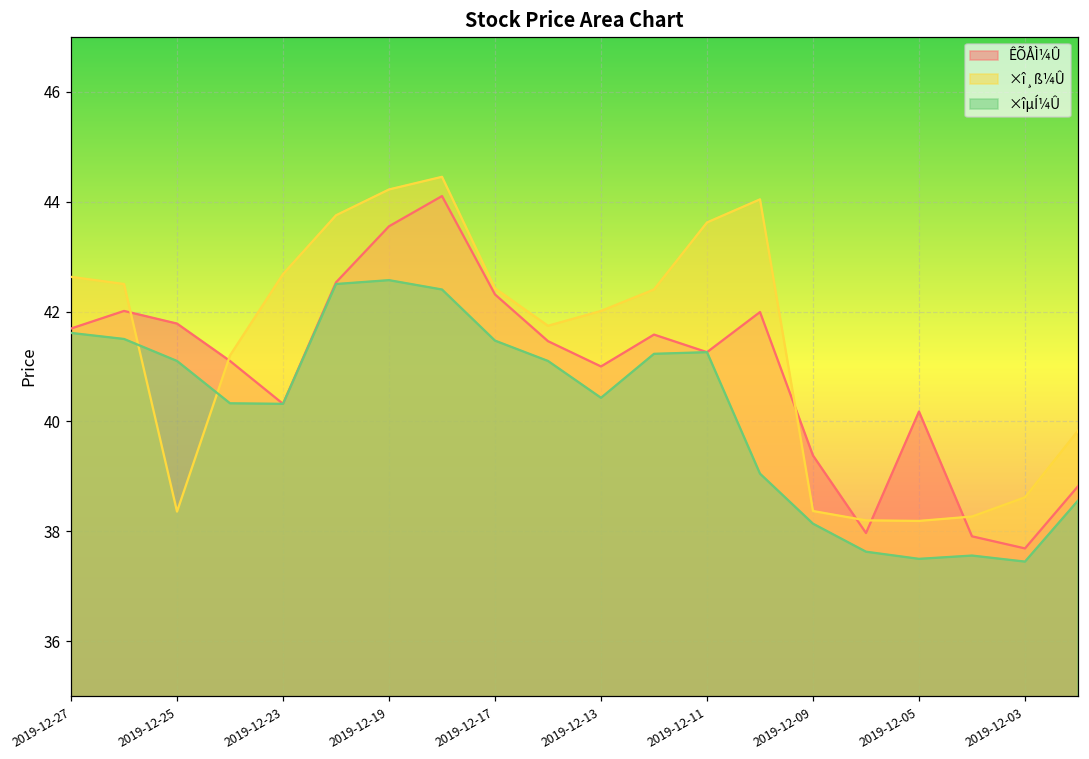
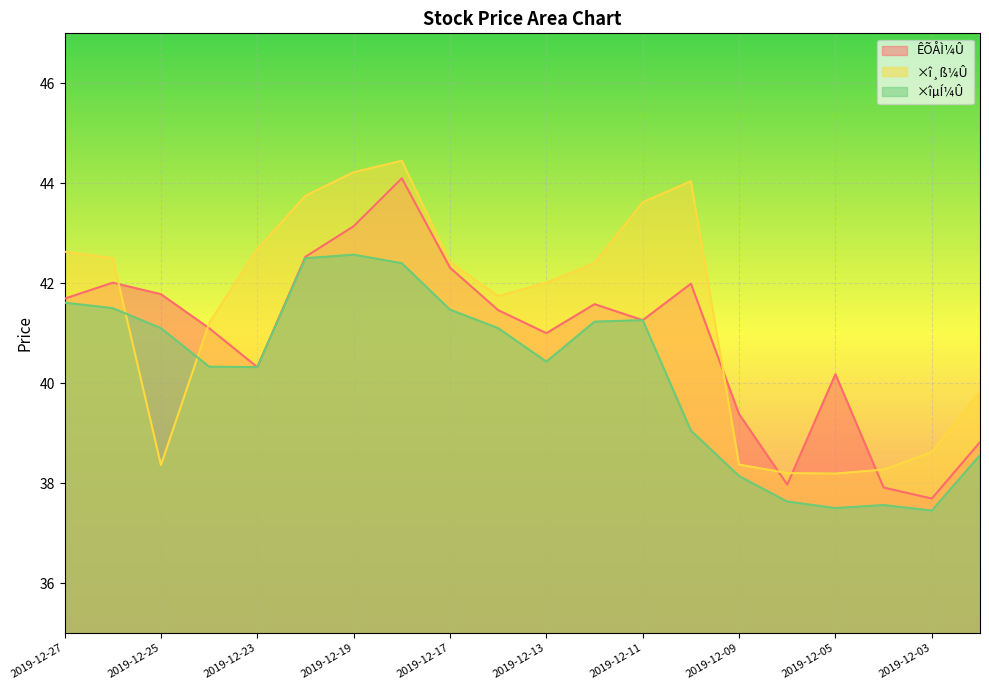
  {
    "ÊÕÅÌ¼Û": {
      "2019-12-27": 41.7,
      "2019-12-25": 41.8,
-     "2019-12-19": 43.6,
+     "2019-12-19": 43.1,
      "2019-12-17": 42.3,
      "2019-12-13": 41.0,
      "2019-12-09": 39.4,
      "2019-12-05": 40.2,
      "2019-12-03": 37.7
    },
    "×î¸ß¼Û": {
      "2019-12-27": 42.6,
      "2019-12-25": 38.4,
      "2019-12-23": 42.7,
      "2019-12-19": 44.2,
      "2019-12-17": 42.4,
      "2019-12-13": 42.0,
      "2019-12-11": 43.6,
      "2019-12-09": 38.4,
      "2019-12-05": 38.2,
      "2019-12-03": 38.6
    },
    "×îµÍ¼Û": {
      "2019-12-27": 41.6,
      "2019-12-25": 41.1,
      "2019-12-19": 42.6,
      "2019-12-17": 41.5,
      "2019-12-13": 40.4,
      "2019-12-09": 38.1,
      "2019-12-05": 37.5,
      "2019-12-03": 37.5
    }
  }
